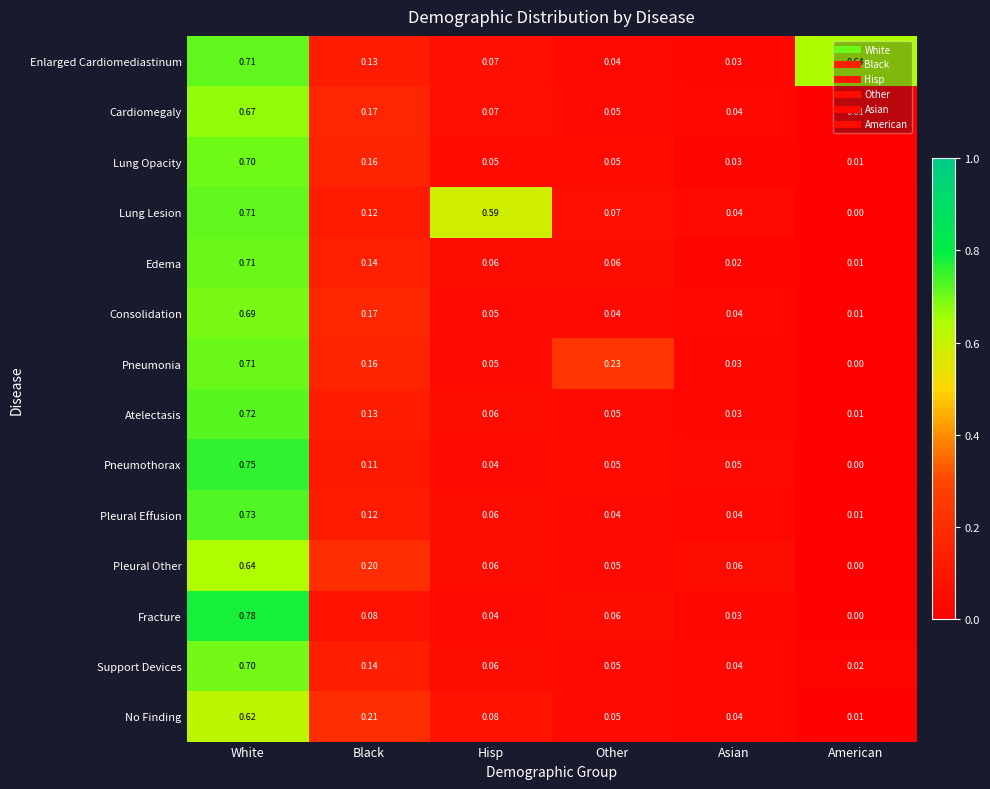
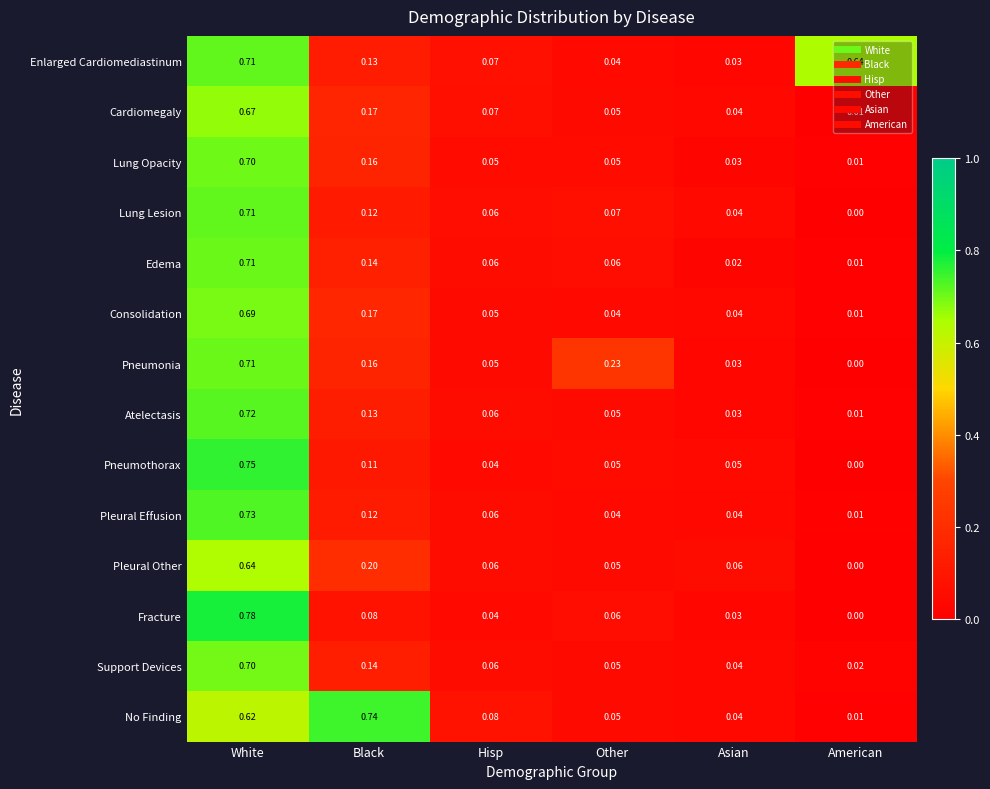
  {
    "Enlarged Cardiomediastinum": {
      "White": 0.71,
      "Black": 0.13,
      "Hisp": 0.07,
      "Other": 0.04,
      "Asian": 0.03
    },
    "Cardiomegaly": {
      "White": 0.67,
      "Black": 0.17,
      "Hisp": 0.07,
      "Other": 0.05,
      "Asian": 0.04
    },
    "Lung Opacity": {
      "White": 0.70,
      "Black": 0.16,
      "Hisp": 0.05,
      "Other": 0.05,
      "Asian": 0.03,
      "American": 0.01
    },
    "Lung Lesion": {
      "White": 0.71,
      "Black": 0.12,
-     "Hisp": 0.59,
+     "Hisp": 0.06,
      "Other": 0.07,
      "Asian": 0.04,
      "American": 0.00
    },
    "Edema": {
      "White": 0.71,
      "Black": 0.14,
      "Hisp": 0.06,
      "Other": 0.06,
      "Asian": 0.02,
      "American": 0.01
    },
    "Consolidation": {
      "White": 0.69,
      "Black": 0.17,
      "Hisp": 0.05,
      "Other": 0.04,
      "Asian": 0.04,
      "American": 0.01
    },
    "Pneumonia": {
      "White": 0.71,
      "Black": 0.16,
      "Hisp": 0.05,
      "Other": 0.23,
      "Asian": 0.03,
      "American": 0.00
    },
    "Atelectasis": {
      "White": 0.72,
      "Black": 0.13,
      "Hisp": 0.06,
      "Other": 0.05,
      "Asian": 0.03,
      "American": 0.01
    },
    "Pneumothorax": {
      "White": 0.75,
      "Black": 0.11,
      "Hisp": 0.04,
      "Other": 0.05,
      "Asian": 0.05,
      "American": 0.00
    },
    "Pleural Effusion": {
      "White": 0.73,
      "Black": 0.12,
      "Hisp": 0.06,
      "Other": 0.04,
      "Asian": 0.04,
      "American": 0.01
    },
    "Pleural Other": {
      "White": 0.64,
      "Black": 0.20,
      "Hisp": 0.06,
      "Other": 0.05,
      "Asian": 0.06,
      "American": 0.00
    },
    "Fracture": {
      "White": 0.78,
      "Black": 0.08,
      "Hisp": 0.04,
      "Other": 0.06,
      "Asian": 0.03,
      "American": 0.00
    },
    "Support Devices": {
      "White": 0.70,
      "Black": 0.14,
      "Hisp": 0.06,
      "Other": 0.05,
      "Asian": 0.04,
      "American": 0.02
    },
    "No Finding": {
      "White": 0.62,
-     "Black": 0.21,
+     "Black": 0.74,
      "Hisp": 0.08,
      "Other": 0.05,
      "Asian": 0.04,
      "American": 0.01
    }
  }
